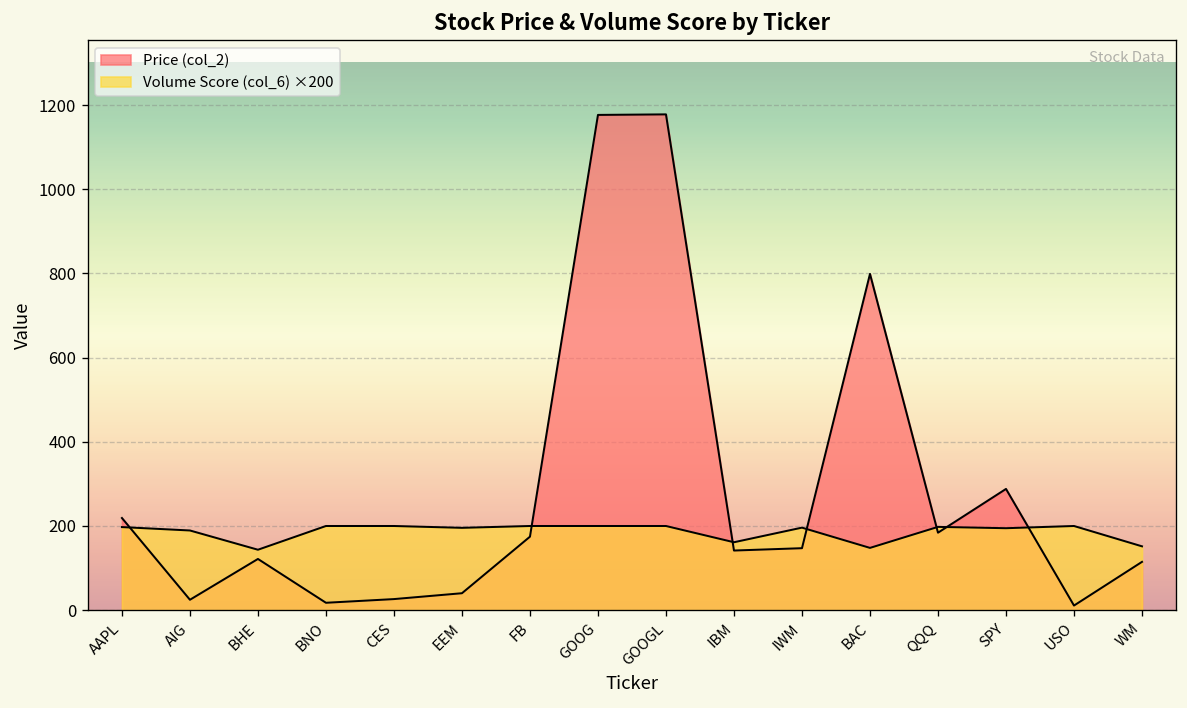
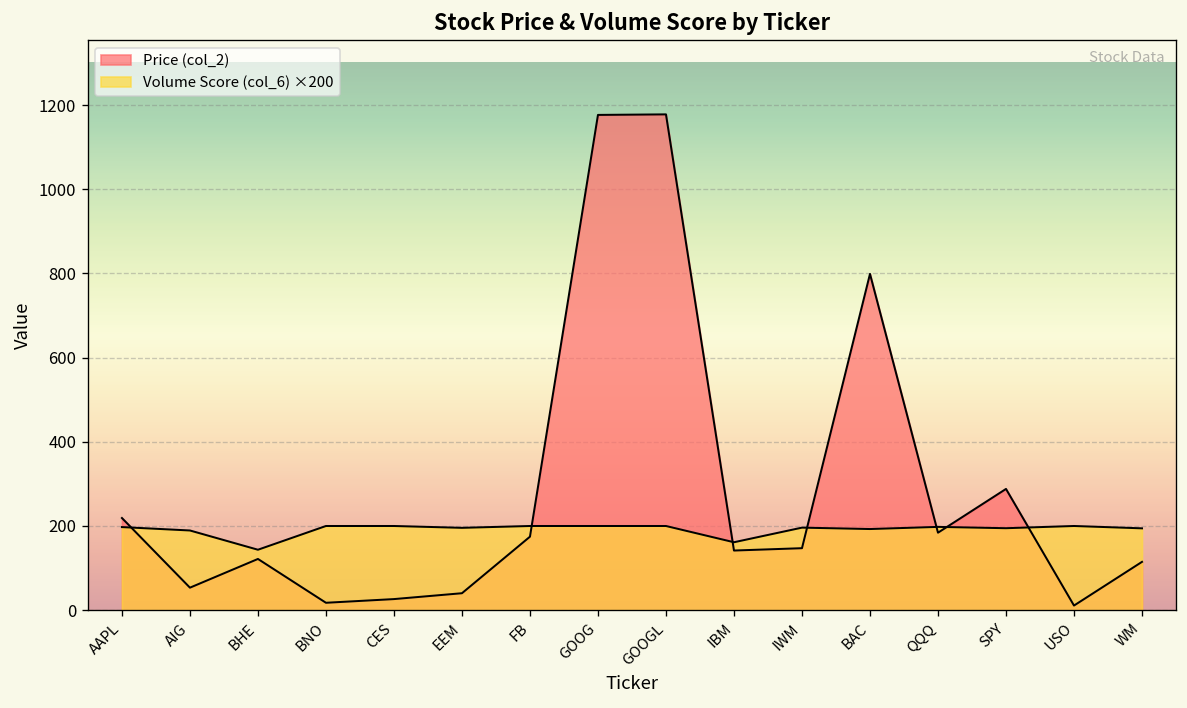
  {
    "Price (col_2)": {
      "AAPL": 220,
-     "AIG": 20,
+     "AIG": 50,
      "BHE": 120,
      "BNO": 20,
      "CES": 30,
      "EEM": 40,
      "FB": 170,
      "GOOG": 1180,
      "GOOGL": 1180,
      "IBM": 140,
      "IWM": 150,
      "BAC": 800,
      "QQQ": 180,
      "SPY": 290,
      "USO": 10,
      "WM": 110
    },
    "Volume Score (col_6) ×200": {
      "AAPL": 200,
      "AIG": 190,
      "BHE": 140,
      "BNO": 200,
      "CES": 200,
      "EEM": 200,
      "FB": 200,
      "GOOG": 200,
      "GOOGL": 200,
      "IBM": 160,
      "IWM": 200,
-     "BAC": 150,
+     "BAC": 190,
      "QQQ": 200,
      "SPY": 190,
      "USO": 200,
-     "WM": 150
+     "WM": 190
    }
  }
